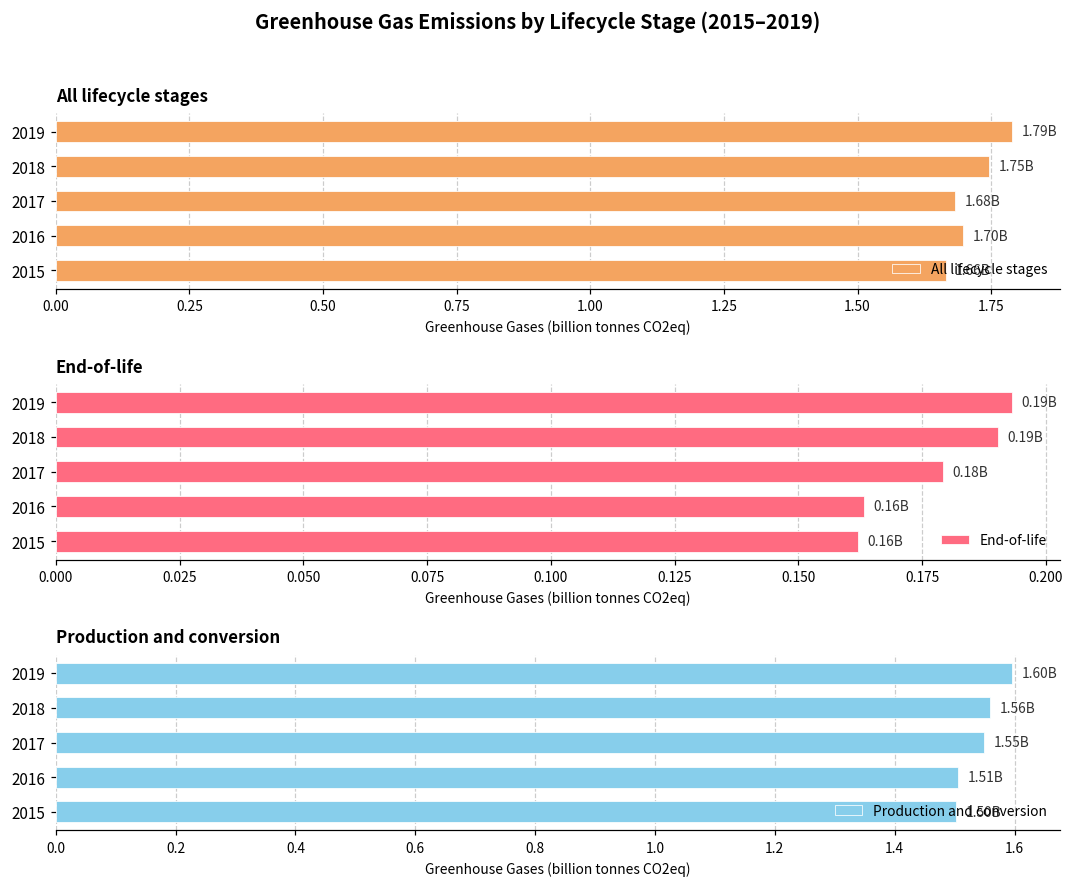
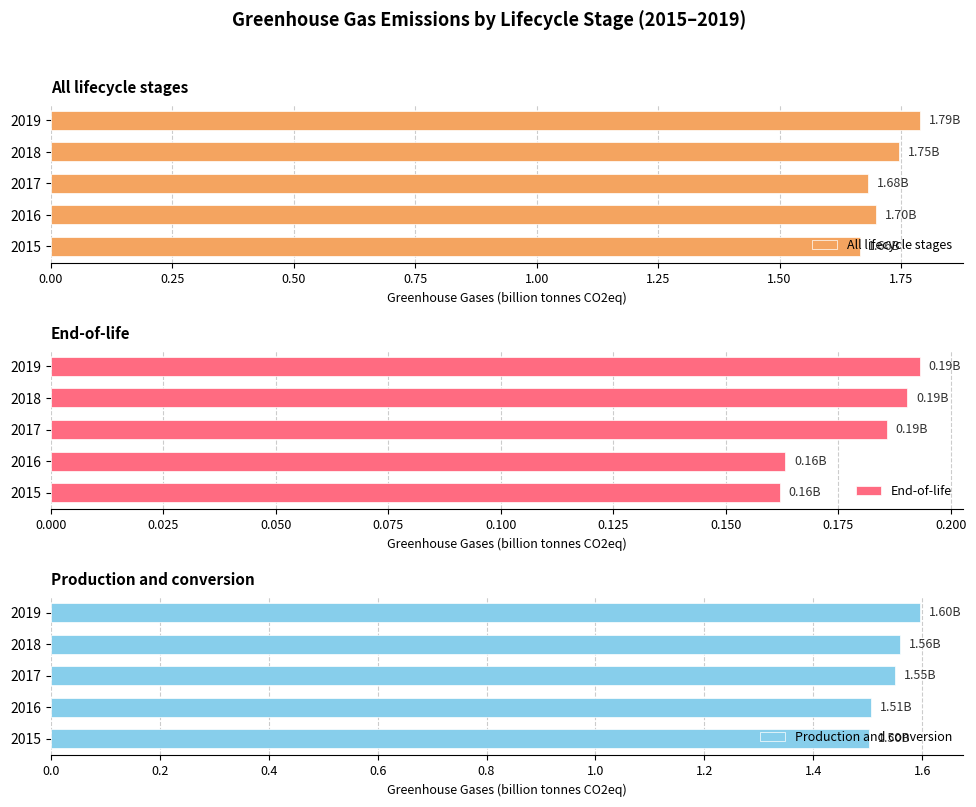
  {
    "All lifecycle stages": {
      "2019": "1.79B",
      "2018": "1.75B",
      "2017": "1.68B",
      "2016": "1.70B",
      "2015": "1.66B"
    },
    "End-of-life": {
      "2019": "0.19B",
      "2018": "0.19B",
-     "2017": "0.18B",
+     "2017": "0.19B",
      "2016": "0.16B",
      "2015": "0.16B"
    },
    "Production and conversion": {
      "2019": "1.60B",
      "2018": "1.56B",
      "2017": "1.55B",
      "2016": "1.51B",
      "2015": "1.50B"
    }
  }
